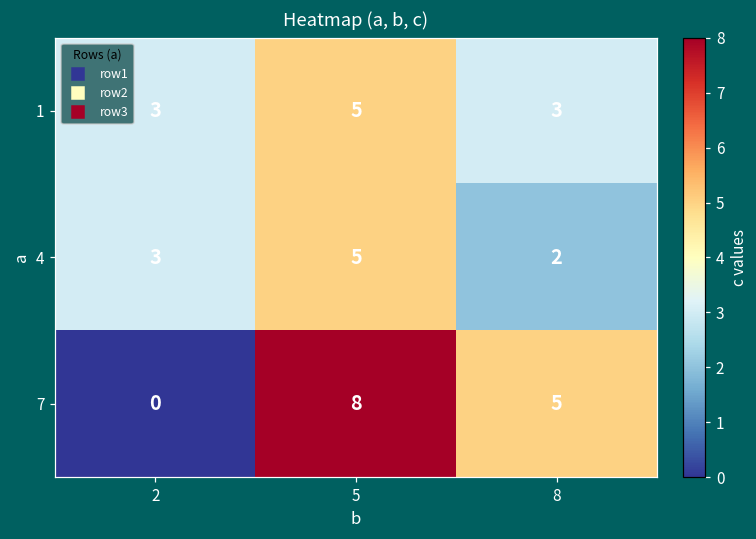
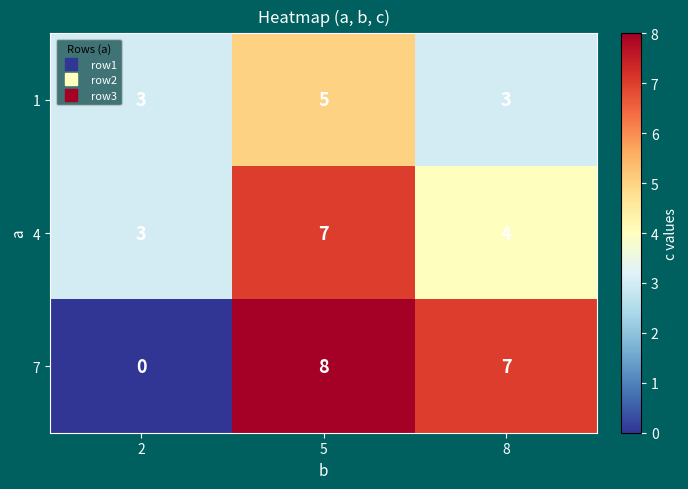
  {
    "1": {
      "5": 5
    },
    "4": {
-     "5": 5,
-     "8": 2
+     "5": 7,
+     "8": 4
    },
    "7": {
      "2": 0,
      "5": 8,
-     "8": 5
+     "8": 7
    }
  }
